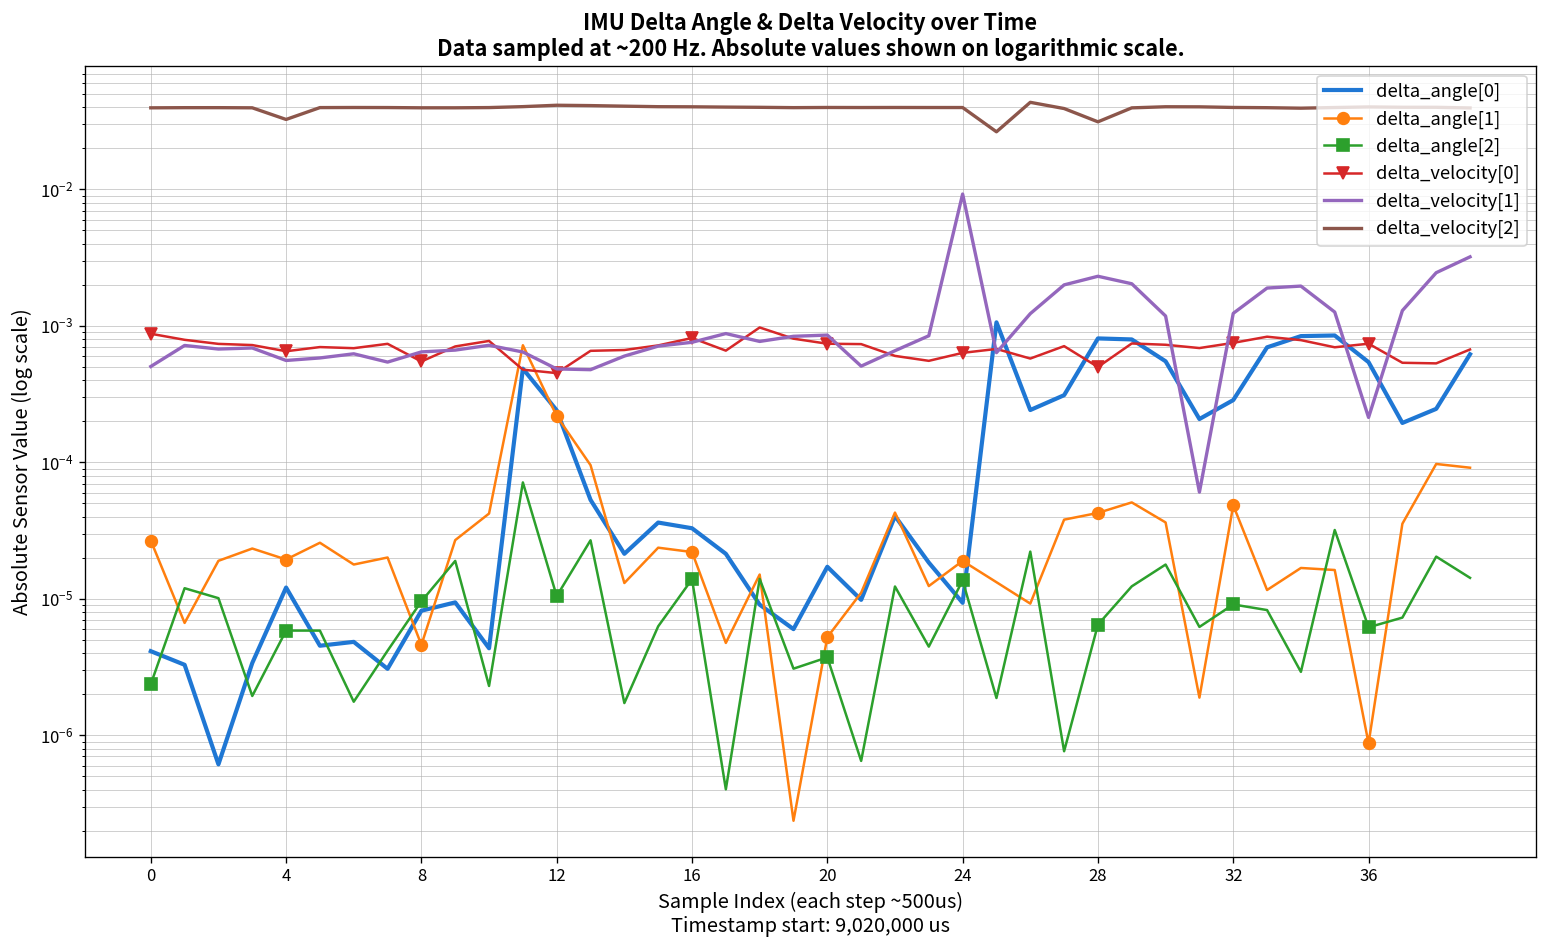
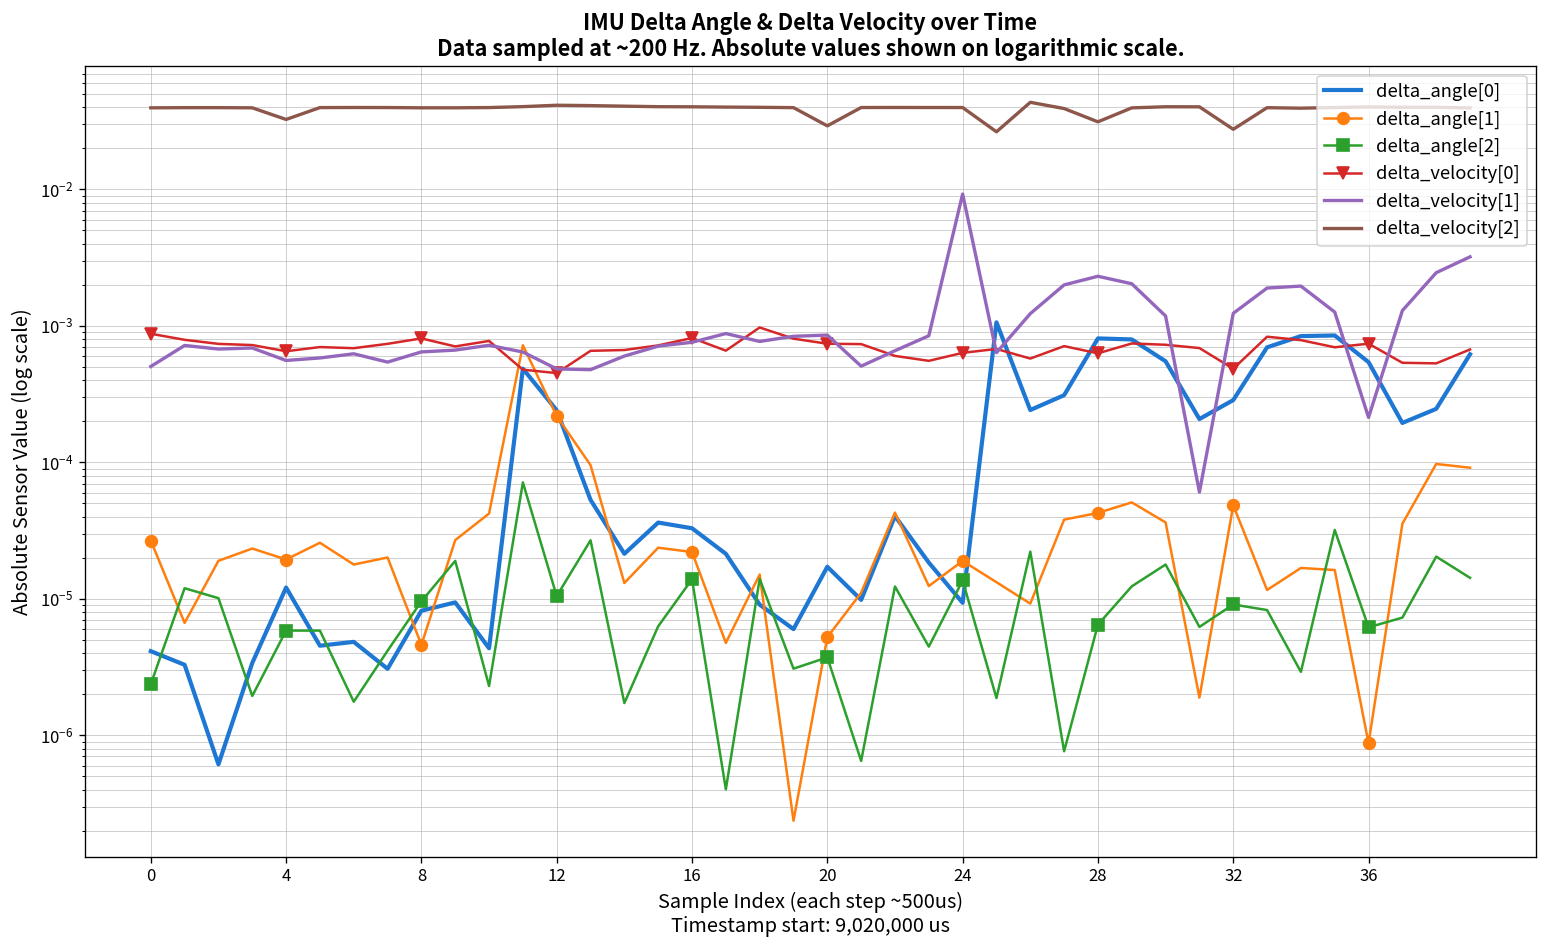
  {
    "delta_angle[0]": {
      "0": 0.0000041,
      "4": 0.000012,
      "8": 0.000008,
      "12": 0.00024,
      "16": 0.000033,
      "20": 0.000017,
      "24": 0.000009,
      "28": 0.0008,
      "32": 0.00029,
      "36": 0.0005
    },
    "delta_angle[1]": {
      "0": 0.000027,
      "4": 0.00002,
      "8": 0.0000046,
      "12": 0.00022,
      "16": 0.000022,
      "20": 0.000005,
      "24": 0.000019,
      "28": 0.000043,
      "32": 0.00005,
      "36": 0.0000009
    },
    "delta_angle[2]": {
      "0": 0.0000024,
      "4": 0.000006,
      "8": 0.00001,
      "12": 0.00001,
      "16": 0.000014,
      "20": 0.0000037,
      "24": 0.000014,
      "28": 0.000006,
      "32": 0.000009,
      "36": 0.000006
    },
    "delta_velocity[0]": {
      "0": 0.0009,
      "4": 0.0007,
-     "8": 0.0005,
+     "8": 0.0008,
      "12": 0.00045,
      "16": 0.0008,
      "20": 0.0007,
      "24": 0.0006,
-     "28": 0.0005,
-     "32": 0.0008,
+     "28": 0.0006,
+     "32": 0.00049,
      "36": 0.0007
    },
    "delta_velocity[1]": {
      "0": 0.0005,
      "4": 0.0006,
      "8": 0.0006,
      "12": 0.00048,
      "16": 0.0008,
      "20": 0.0009,
      "24": 0.009,
      "28": 0.0023,
      "32": 0.0012,
      "36": 0.00021
    },
    "delta_velocity[2]": {
      "0": 0.040,
      "4": 0.033,
      "8": 0.040,
      "12": 0.041,
      "16": 0.040,
-     "20": 0.040,
+     "20": 0.029,
      "24": 0.040,
      "28": 0.031,
-     "32": 0.040
+     "32": 0.028
    }
  }
